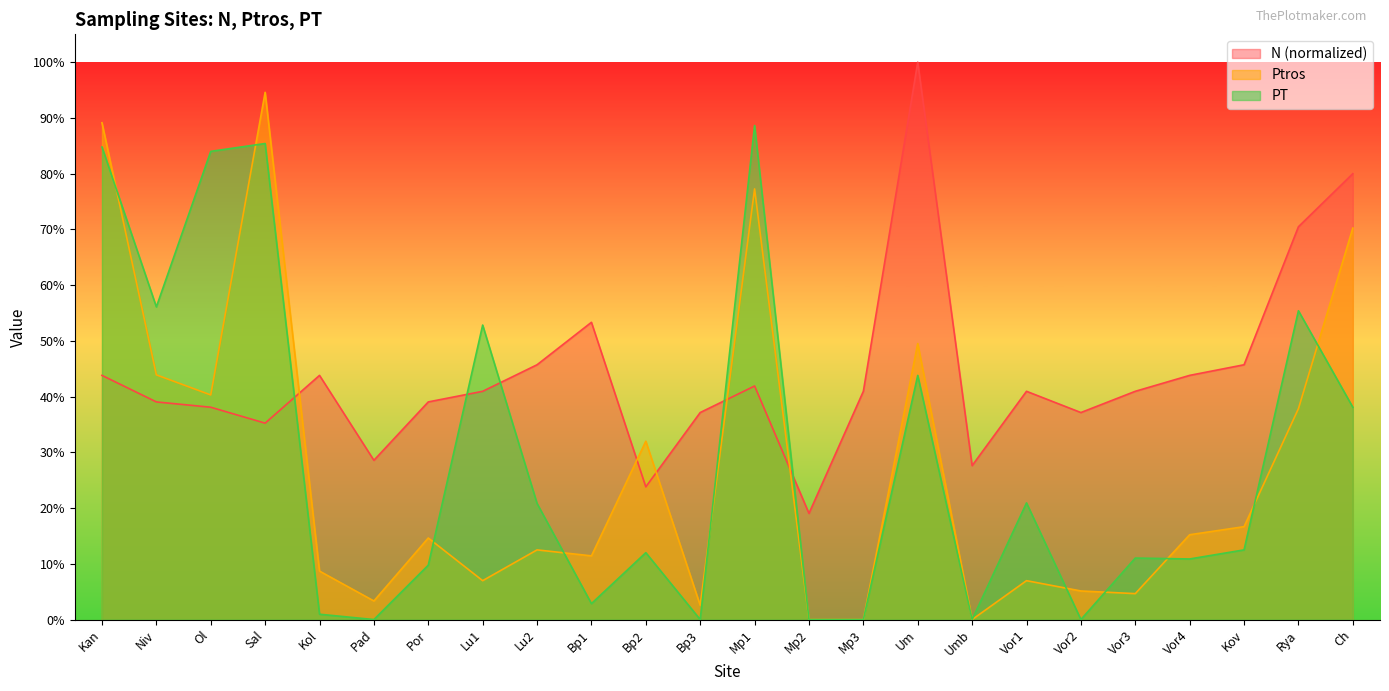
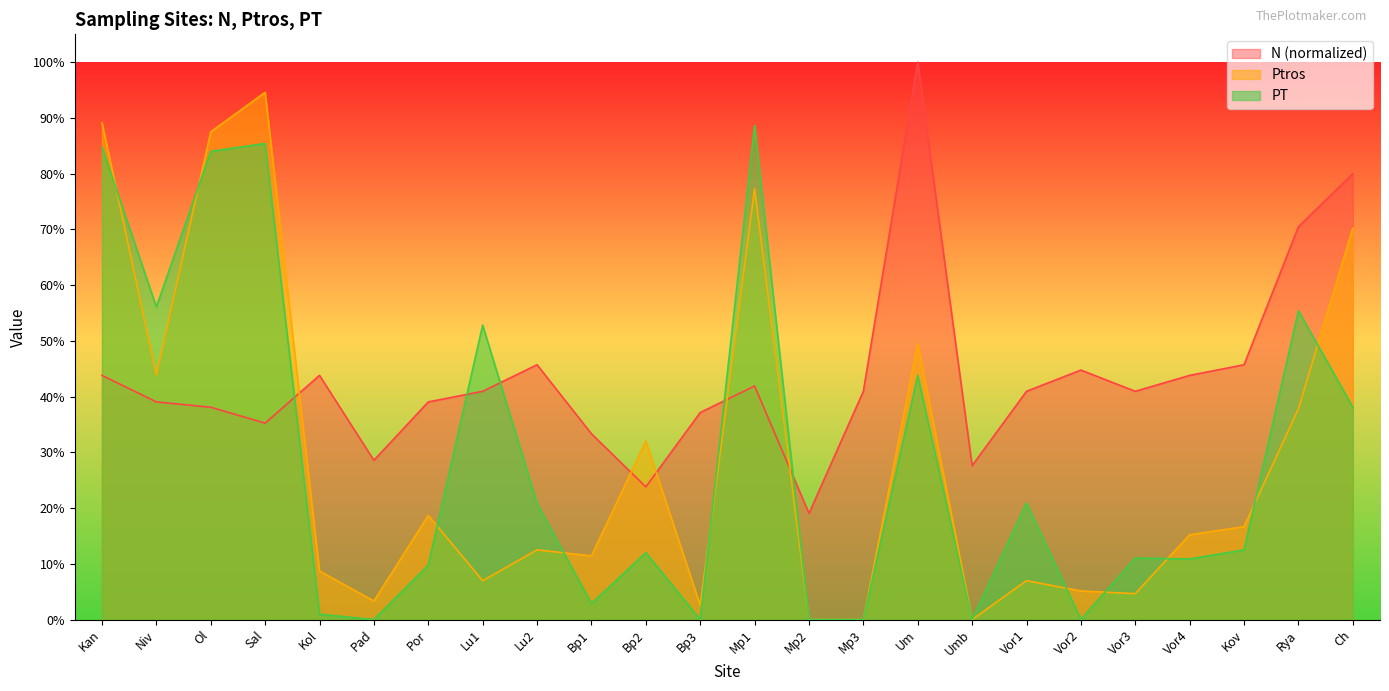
  {
    "N (normalized)": {
      "Kan": "44%",
      "Niv": "39%",
      "Ol": "38%",
      "Sal": "35%",
      "Kol": "44%",
      "Pad": "29%",
      "Por": "39%",
      "Lu1": "41%",
      "Lu2": "46%",
-     "Bp1": "53%",
+     "Bp1": "33%",
      "Bp2": "24%",
      "Bp3": "37%",
      "Mp1": "42%",
      "Mp2": "19%",
      "Mp3": "41%",
      "Um": "100%",
      "Umb": "28%",
      "Vor1": "41%",
-     "Vor2": "37%",
+     "Vor2": "45%",
      "Vor3": "41%",
      "Vor4": "44%",
      "Kov": "46%",
      "Rya": "70%",
      "Ch": "80%"
    },
    "Ptros": {
      "Kan": "89%",
      "Niv": "44%",
-     "Ol": "40%",
+     "Ol": "88%",
      "Sal": "95%",
      "Kol": "9%",
      "Pad": "3%",
-     "Por": "15%",
+     "Por": "19%",
      "Lu1": "7%",
      "Lu2": "13%",
      "Bp1": "11%",
      "Bp2": "32%",
      "Bp3": "3%",
      "Mp1": "77%",
      "Um": "50%",
      "Vor1": "7%",
      "Vor2": "5%",
      "Vor3": "5%",
      "Vor4": "15%",
      "Kov": "17%",
      "Rya": "38%",
      "Ch": "70%"
    },
    "PT": {
      "Kan": "85%",
      "Niv": "56%",
      "Ol": "84%",
      "Sal": "85%",
      "Kol": "1%",
      "Pad": "0%",
      "Por": "10%",
      "Lu1": "53%",
      "Lu2": "21%",
      "Bp1": "3%",
      "Bp2": "12%",
      "Bp3": "0%",
      "Mp1": "89%",
      "Um": "44%",
      "Vor1": "21%",
      "Vor2": "0%",
      "Vor3": "11%",
      "Vor4": "11%",
      "Kov": "13%",
      "Rya": "55%",
      "Ch": "38%"
    }
  }
